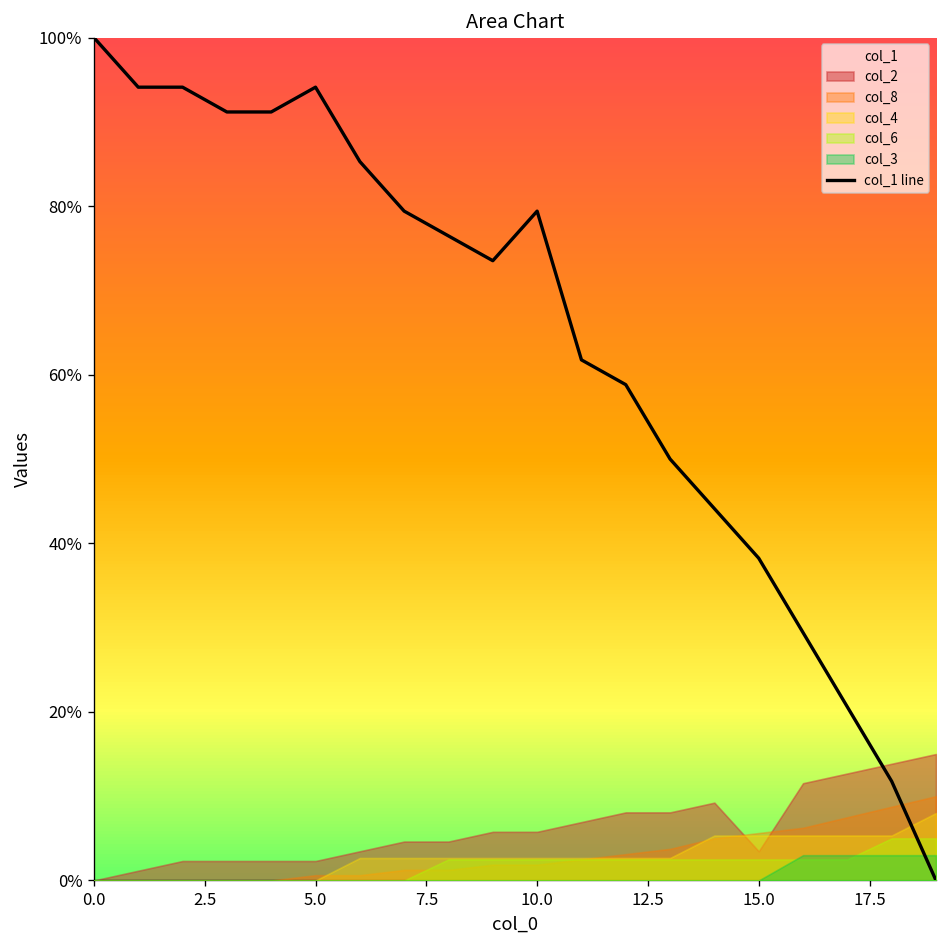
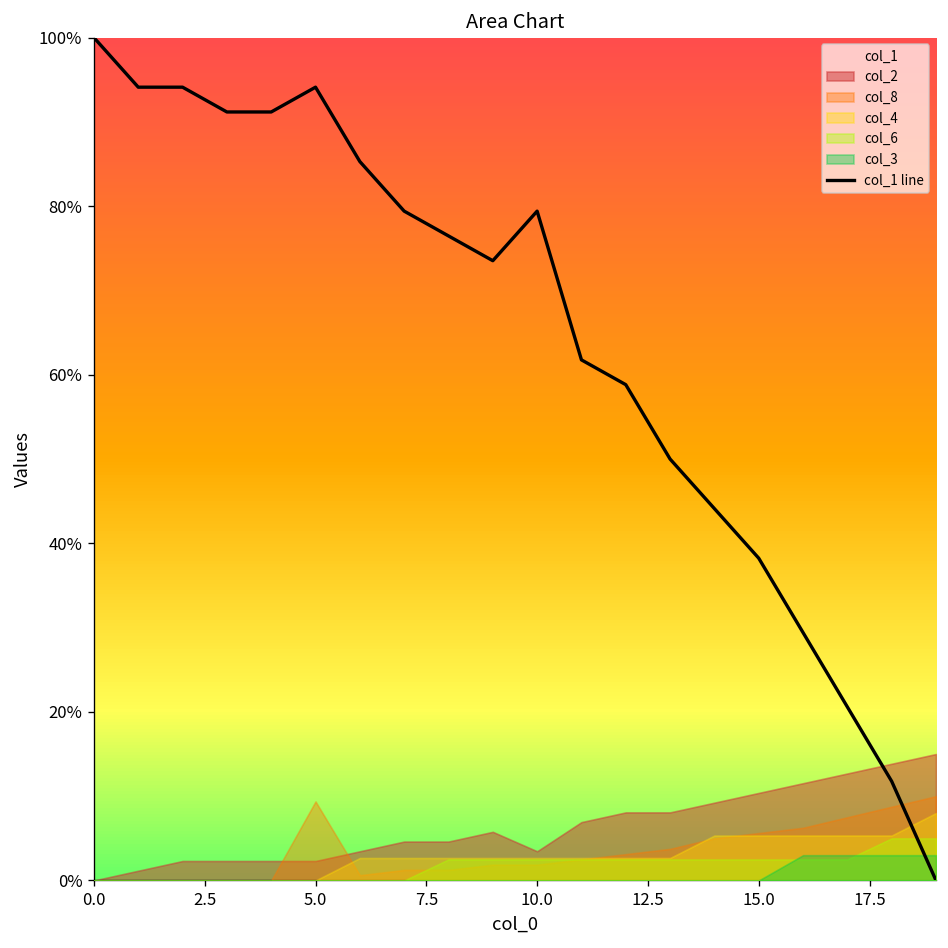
  {
    "col_1": {
      "0.0": "100%",
      "5.0": "94%",
      "10.0": "79%",
      "15.0": "38%"
    },
    "col_2": {
      "5.0": "2%",
-     "10.0": "6%",
-     "15.0": "3%"
+     "10.0": "3%",
+     "15.0": "10%"
    },
    "col_8": {
-     "5.0": "1%",
+     "5.0": "9%",
      "10.0": "2%"
    },
    "col_3": {
      "10.0": "0%",
      "15.0": "0%"
    }
  }
